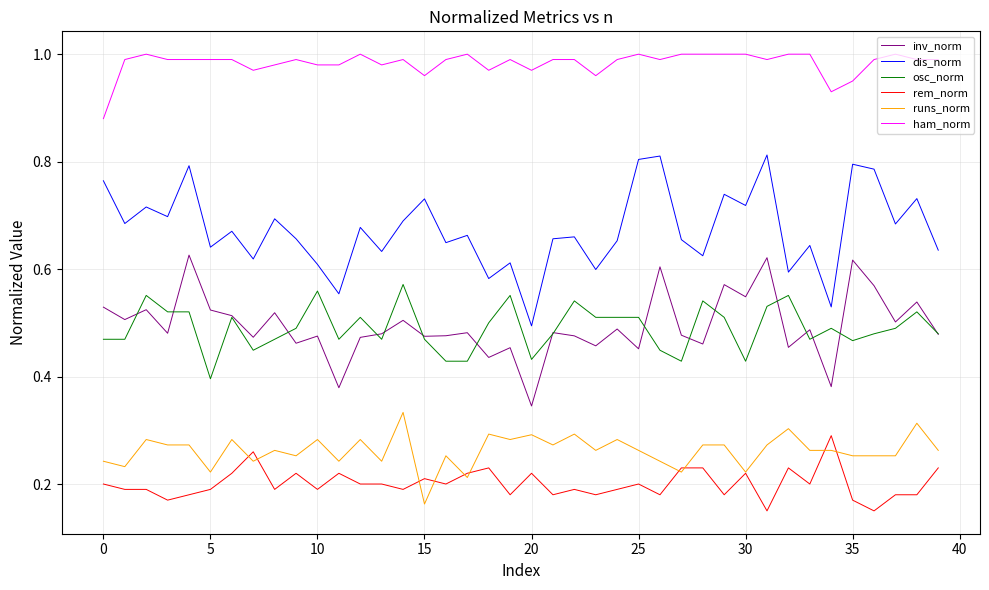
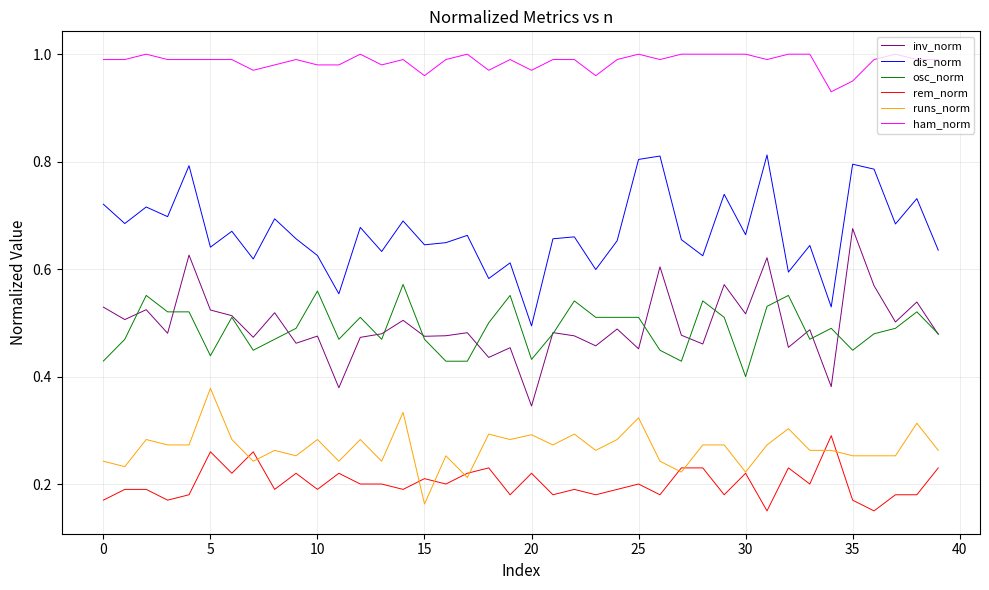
  {
    "inv_norm": {
      "0": 0.53,
      "5": 0.52,
      "10": 0.48,
      "15": 0.47,
      "20": 0.35,
      "25": 0.45,
-     "30": 0.55,
-     "35": 0.62
+     "30": 0.52,
+     "35": 0.68
    },
    "dis_norm": {
-     "0": 0.76,
+     "0": 0.72,
      "5": 0.64,
-     "10": 0.61,
-     "15": 0.73,
+     "10": 0.63,
+     "15": 0.65,
      "20": 0.49,
      "25": 0.80,
-     "30": 0.72,
+     "30": 0.66,
      "35": 0.80
    },
    "osc_norm": {
-     "0": 0.47,
-     "5": 0.40,
+     "0": 0.43,
+     "5": 0.44,
      "10": 0.56,
      "15": 0.47,
      "20": 0.43,
      "25": 0.51,
-     "30": 0.43,
-     "35": 0.47
+     "30": 0.40,
+     "35": 0.45
    },
    "rem_norm": {
-     "0": 0.20,
-     "5": 0.19,
+     "0": 0.17,
+     "5": 0.26,
      "10": 0.19,
      "15": 0.21,
      "20": 0.22,
      "25": 0.20,
      "35": 0.17
    },
    "runs_norm": {
      "0": 0.24,
-     "5": 0.22,
+     "5": 0.38,
      "10": 0.28,
      "15": 0.16,
      "20": 0.29,
-     "25": 0.26,
+     "25": 0.32,
      "35": 0.25
    },
    "ham_norm": {
-     "0": 0.88,
+     "0": 0.99,
      "5": 0.99,
      "10": 0.98,
      "15": 0.96,
      "20": 0.97,
      "25": 1.00,
      "30": 1.00,
      "35": 0.95
    }
  }
